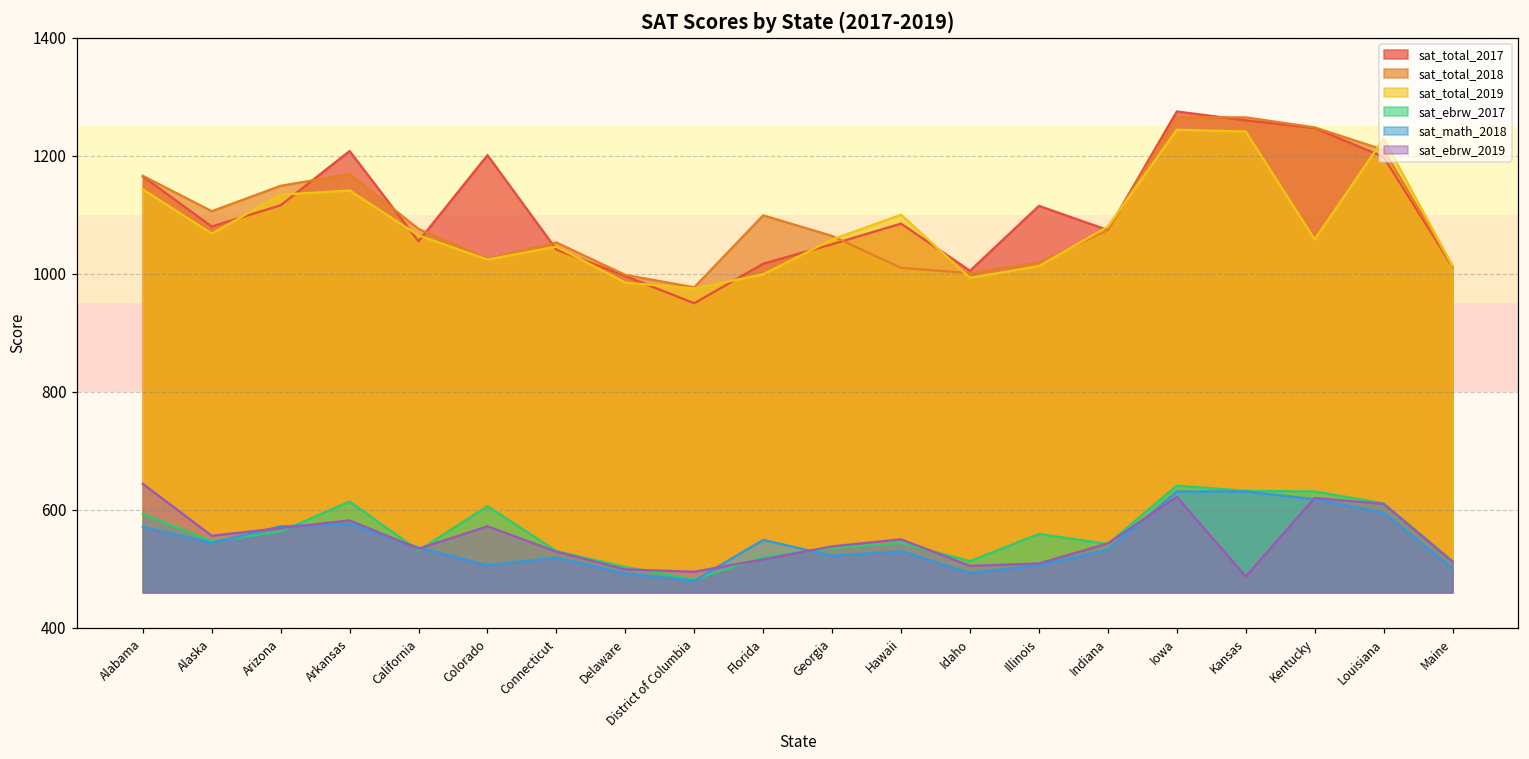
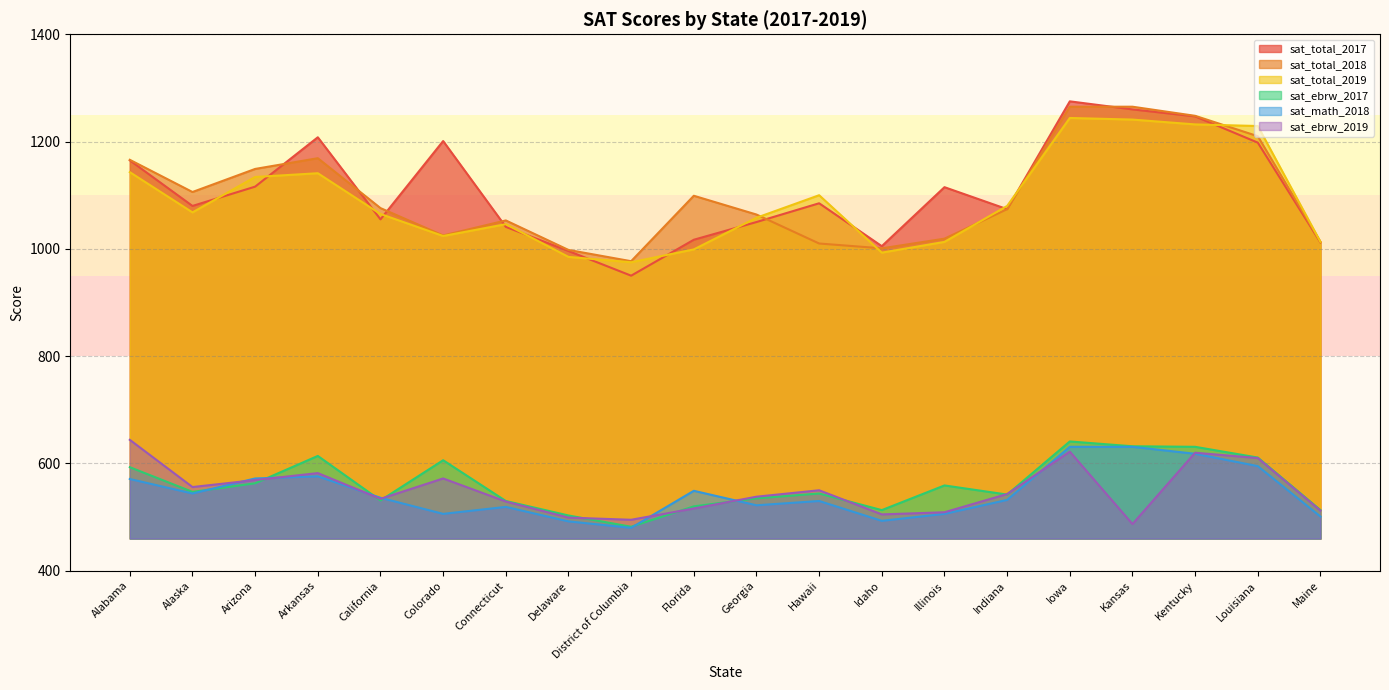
  {
    "sat_total_2019": {
      "Alabama": 1140,
      "Alaska": 1070,
      "Arizona": 1130,
      "Arkansas": 1140,
      "California": 1070,
      "Connecticut": 1050,
      "Delaware": 990,
      "Florida": 1000,
      "Georgia": 1060,
      "Hawaii": 1100,
      "Idaho": 990,
      "Illinois": 1010,
      "Indiana": 1080,
      "Iowa": 1240,
      "Kansas": 1240,
-     "Kentucky": 1060
+     "Kentucky": 1230
    },
    "sat_ebrw_2017": {
      "Alabama": 590,
      "Arizona": 560,
      "Arkansas": 610,
      "Colorado": 610,
      "Hawaii": 540,
      "Idaho": 510,
      "Illinois": 560,
      "Iowa": 640,
      "Kentucky": 630
    },
    "sat_math_2018": {
      "Alabama": 570,
      "Arkansas": 580,
      "Colorado": 510,
      "Connecticut": 520,
      "Delaware": 490,
      "Florida": 550,
      "Georgia": 520,
      "Hawaii": 530,
      "Idaho": 490,
      "Indiana": 530,
      "Iowa": 630,
      "Louisiana": 600,
      "Maine": 500
    },
    "sat_ebrw_2019": {
      "Alabama": 640,
      "Alaska": 560,
      "Arkansas": 580,
      "Colorado": 570,
      "District of Columbia": 500,
      "Hawaii": 550,
      "Idaho": 510,
      "Iowa": 620,
      "Kansas": 490
    }
  }
